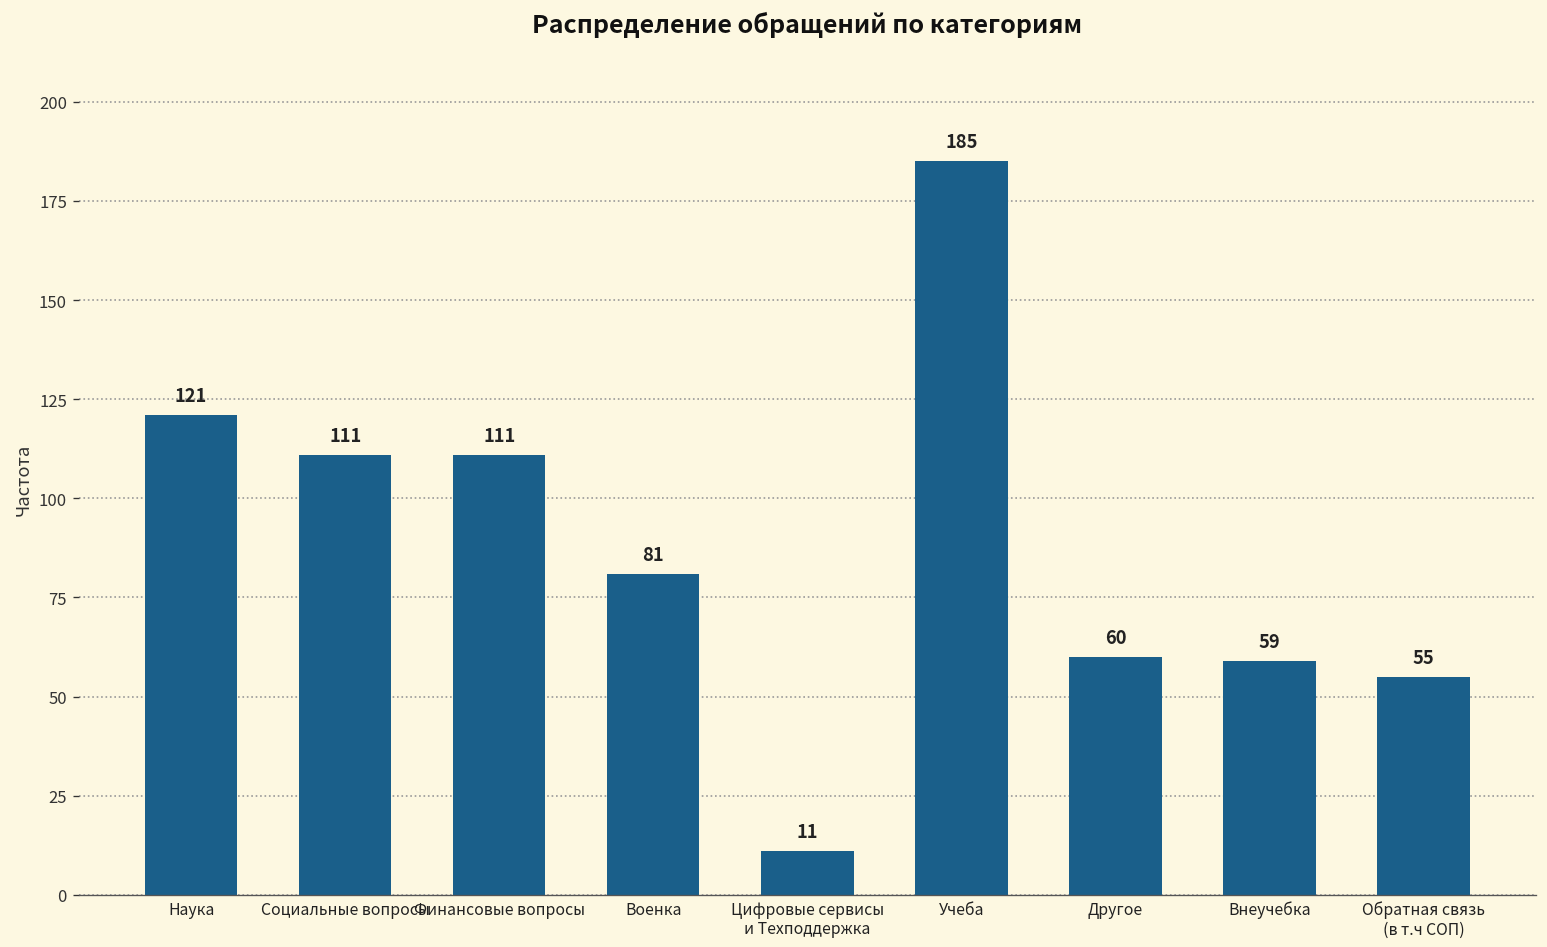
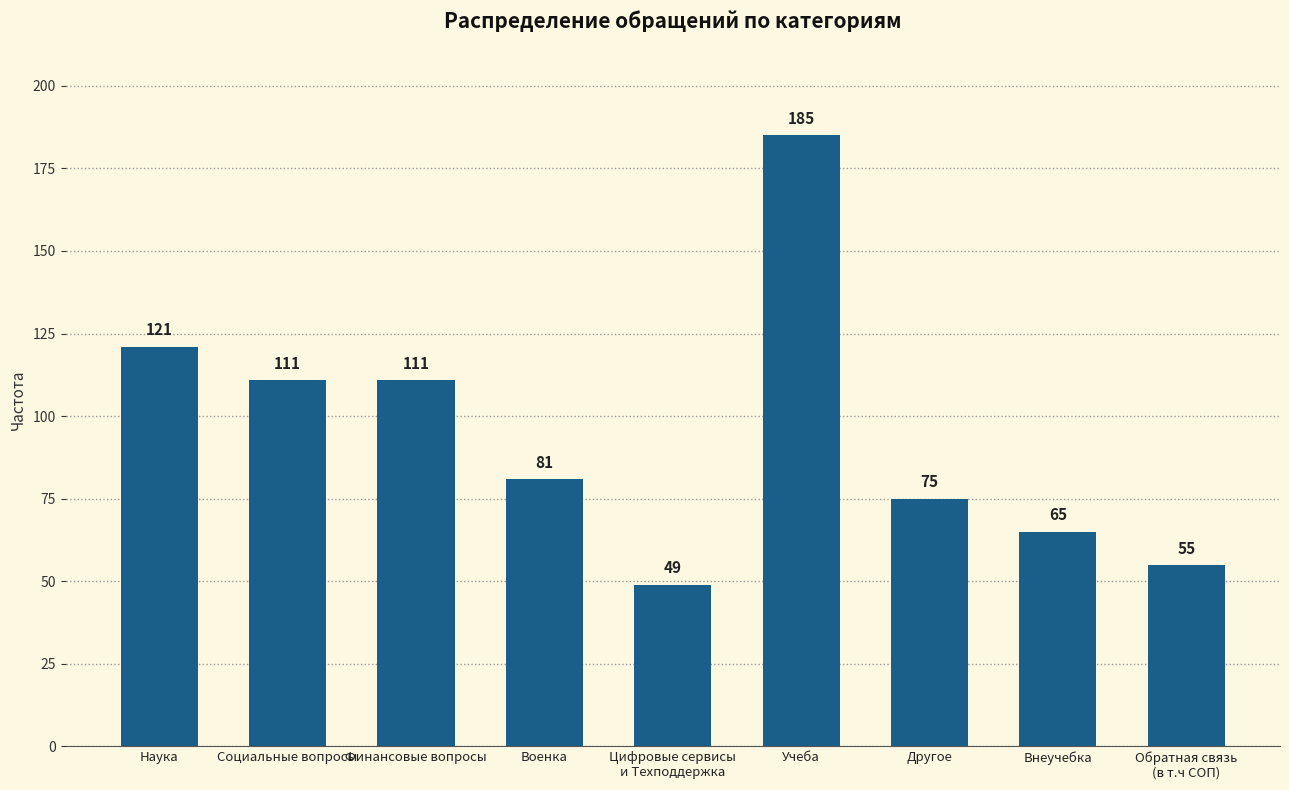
  {
    "Наука": 121,
    "Социальные вопросы": 111,
    "Финансовые вопросы": 111,
    "Военка": 81,
-   "Цифровые сервисы и Техподдержка": 11,
+   "Цифровые сервисы и Техподдержка": 49,
    "Учеба": 185,
-   "Другое": 60,
-   "Внеучебка": 59,
+   "Другое": 75,
+   "Внеучебка": 65,
    "Обратная связь (в т.ч СОП)": 55
  }
